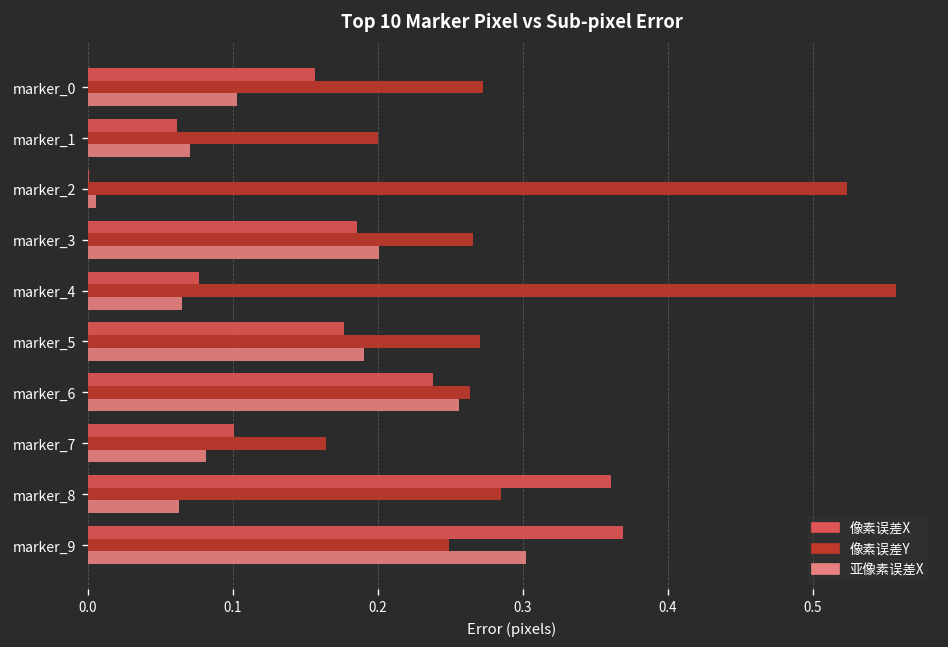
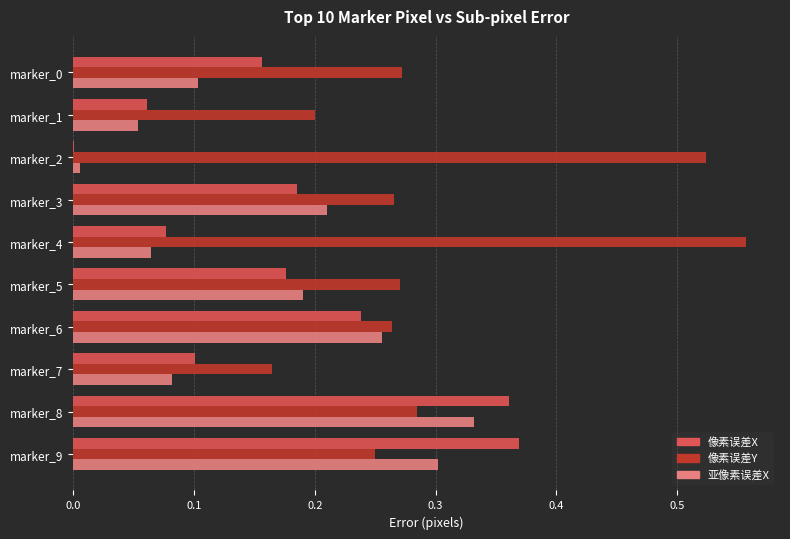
  {
    "亚像素误差X": {
      "marker_0": 0.103,
-     "marker_1": 0.071,
+     "marker_1": 0.054,
      "marker_2": 0.005,
-     "marker_3": 0.201,
+     "marker_3": 0.210,
      "marker_4": 0.065,
      "marker_5": 0.190,
      "marker_6": 0.256,
      "marker_7": 0.082,
-     "marker_8": 0.063,
+     "marker_8": 0.332,
      "marker_9": 0.302
    }
  }
